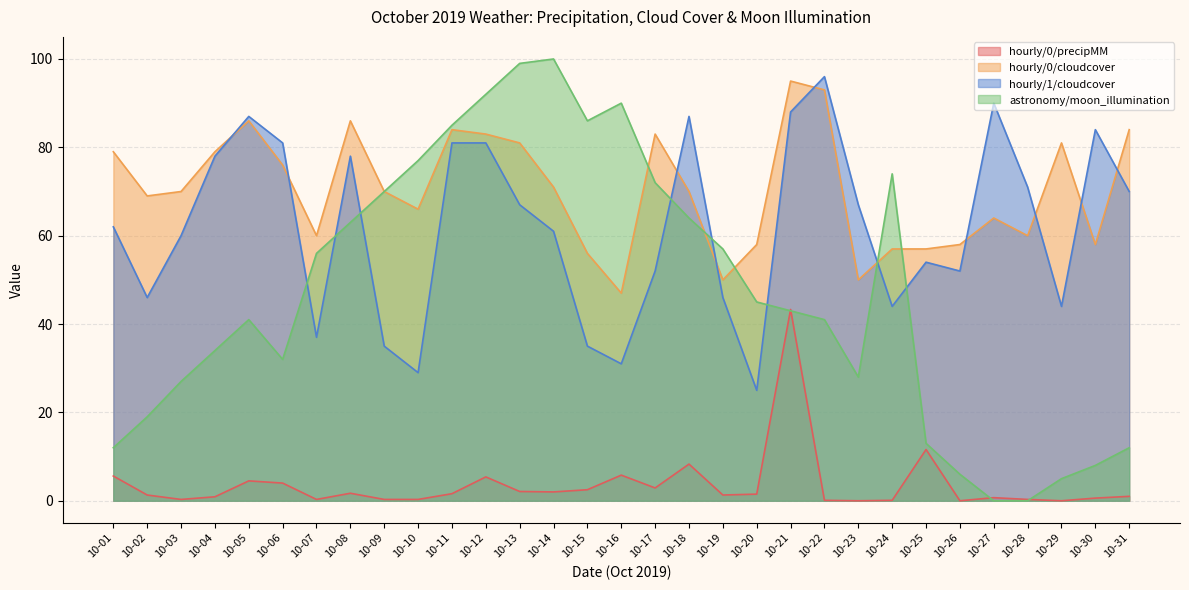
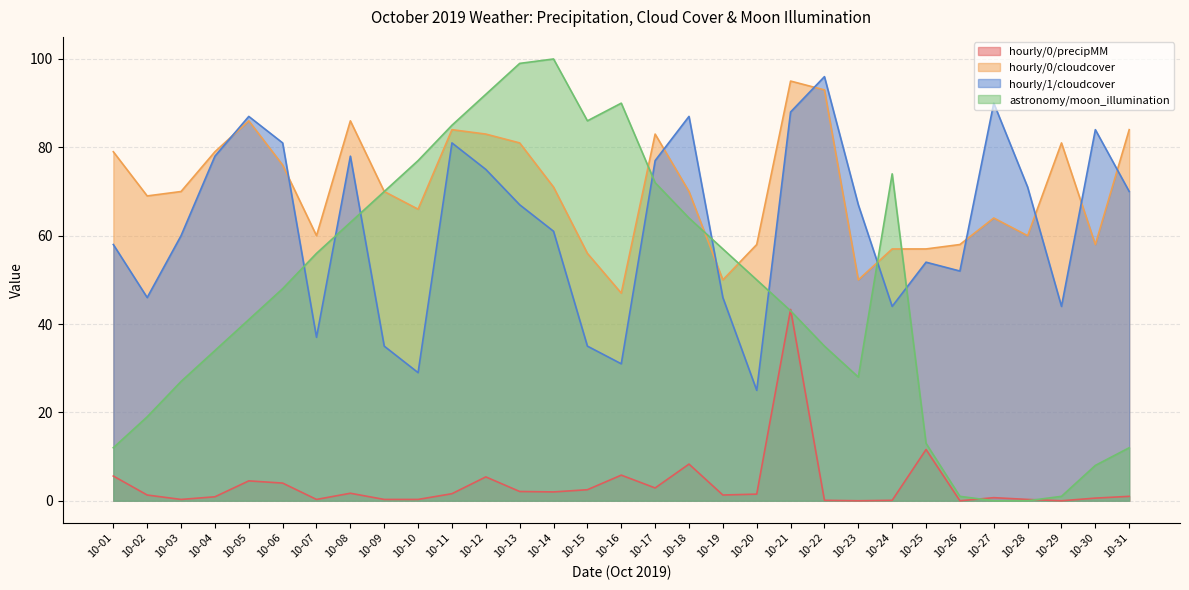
  {
    "hourly/1/cloudcover": {
-     "10-01": 62,
+     "10-01": 58,
      "10-02": 46,
      "10-03": 60,
      "10-04": 78,
      "10-05": 87,
      "10-06": 81,
      "10-07": 37,
      "10-08": 78,
      "10-09": 35,
      "10-10": 29,
      "10-11": 81,
-     "10-12": 81,
+     "10-12": 75,
      "10-13": 67,
      "10-14": 61,
      "10-15": 35,
      "10-16": 31,
-     "10-17": 52,
+     "10-17": 77,
      "10-18": 87,
      "10-19": 46,
      "10-20": 25,
      "10-21": 88,
      "10-22": 96,
      "10-23": 67,
      "10-24": 44,
      "10-25": 54,
      "10-26": 52,
      "10-28": 71,
      "10-29": 44,
      "10-30": 84,
      "10-31": 70
    },
    "astronomy/moon_illumination": {
      "10-01": 12,
      "10-02": 19,
      "10-03": 27,
      "10-04": 34,
      "10-05": 41,
-     "10-06": 32,
+     "10-06": 48,
      "10-07": 56,
      "10-08": 63,
      "10-10": 77,
      "10-11": 85,
      "10-12": 92,
      "10-13": 99,
      "10-14": 100,
      "10-15": 86,
      "10-16": 90,
      "10-17": 72,
      "10-18": 64,
      "10-19": 57,
-     "10-20": 45,
-     "10-22": 41,
+     "10-20": 50,
+     "10-22": 35,
      "10-23": 28,
      "10-24": 74,
      "10-25": 13,
-     "10-26": 6,
+     "10-26": 1,
      "10-27": 0,
-     "10-29": 5,
+     "10-29": 1,
      "10-30": 8,
      "10-31": 12
    }
  }
